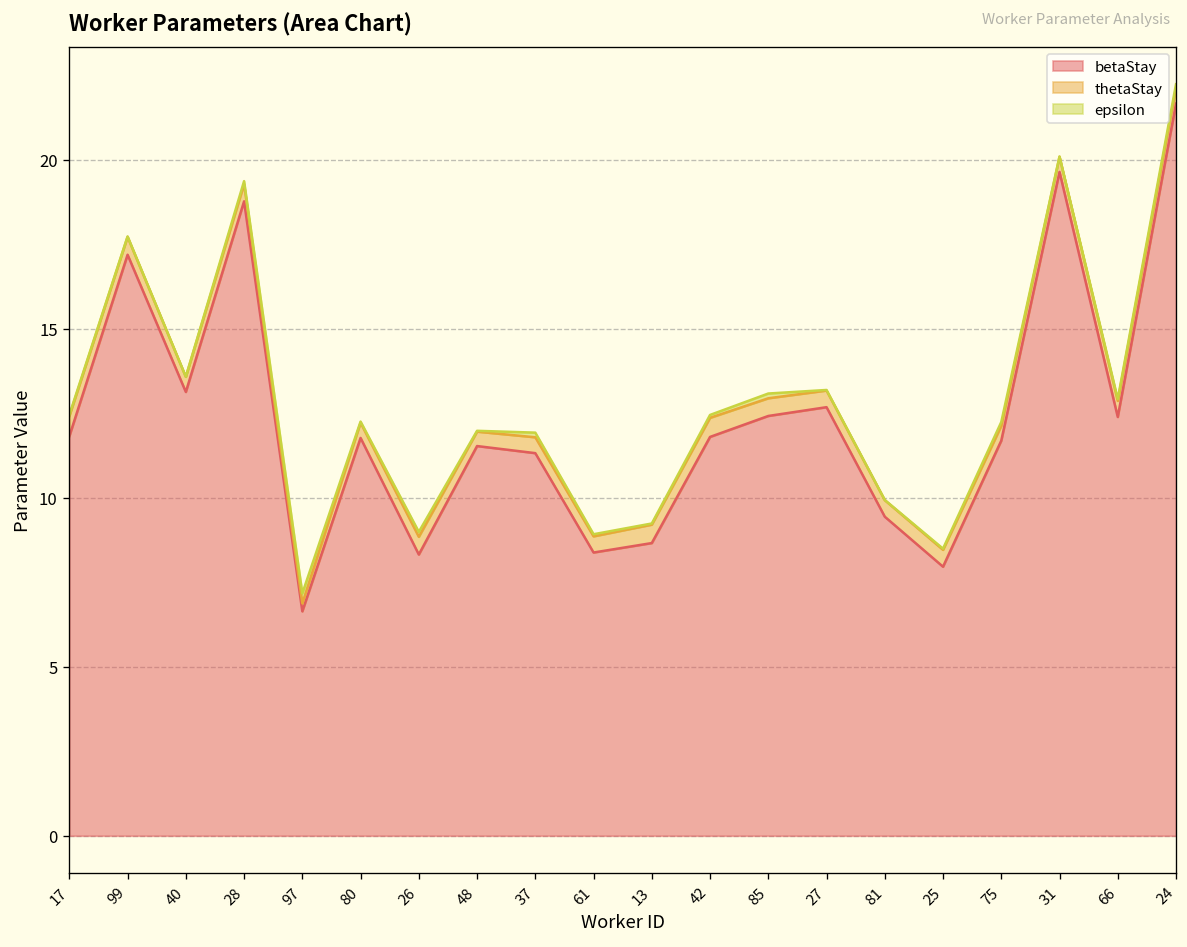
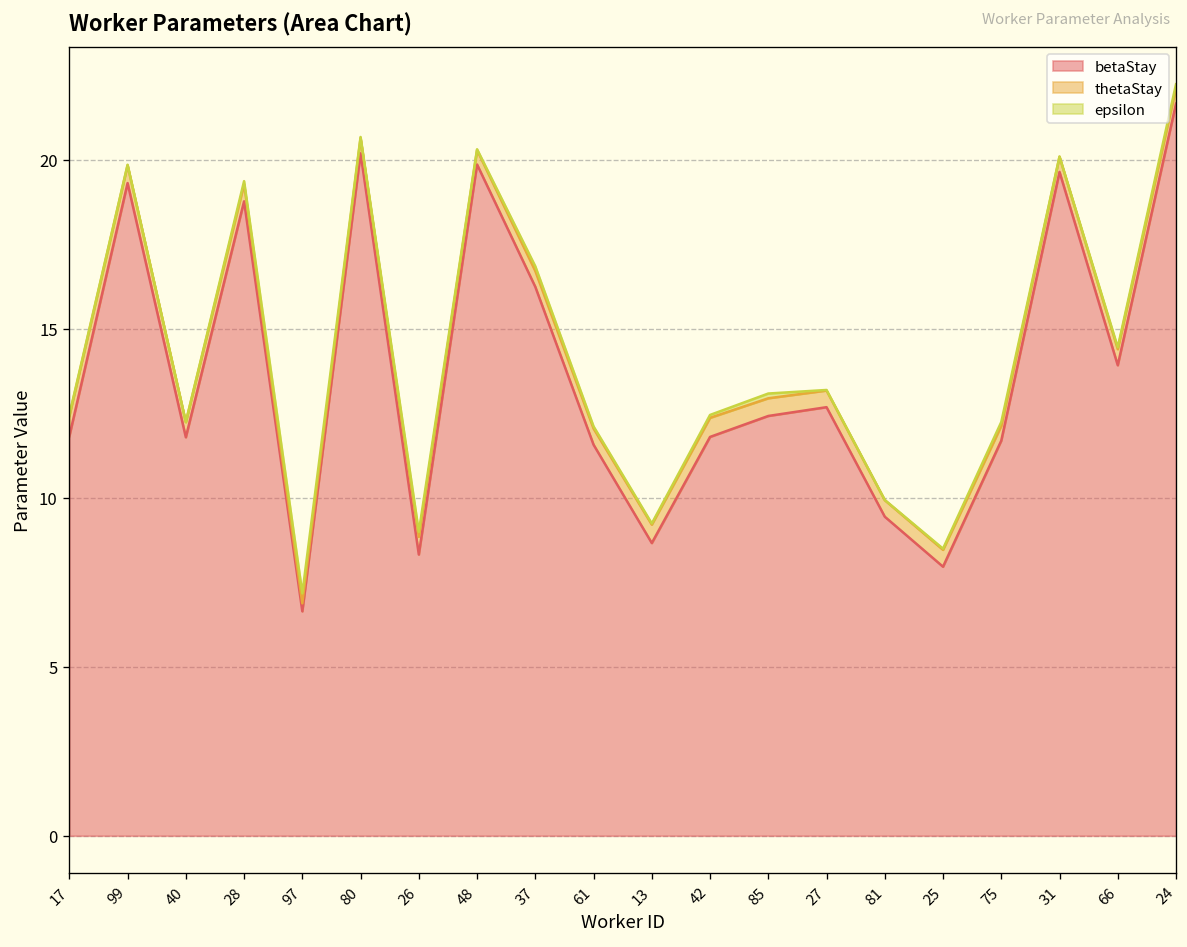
  {
    "betaStay": {
      "17": 11.8,
-     "99": 17.2,
-     "40": 13.1,
+     "99": 19.3,
+     "40": 11.8,
      "28": 18.8,
      "97": 6.6,
-     "80": 11.8,
+     "80": 20.2,
      "26": 8.3,
-     "48": 11.5,
-     "37": 11.3,
-     "61": 8.4,
+     "48": 19.9,
+     "37": 16.2,
+     "61": 11.6,
      "13": 8.7,
      "42": 11.8,
      "85": 12.4,
      "27": 12.7,
      "81": 9.4,
      "25": 8.0,
      "75": 11.7,
      "31": 19.6,
-     "66": 12.4,
+     "66": 13.9,
      "24": 21.7
    }
  }
